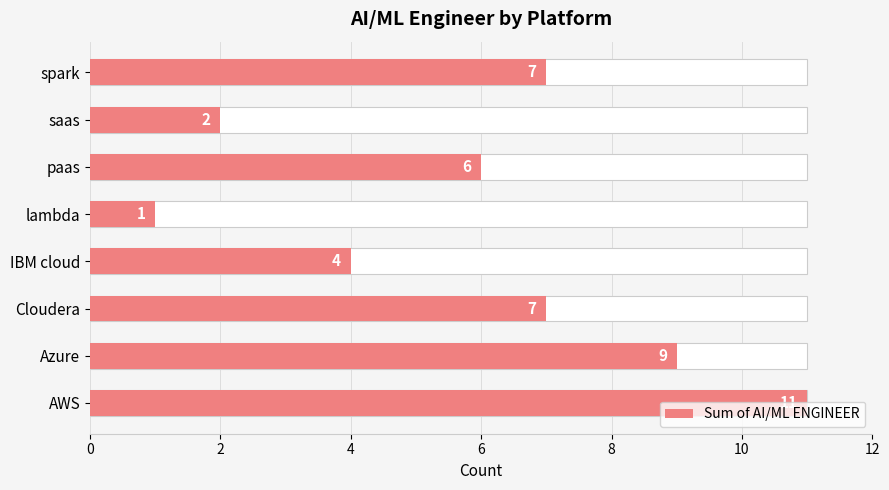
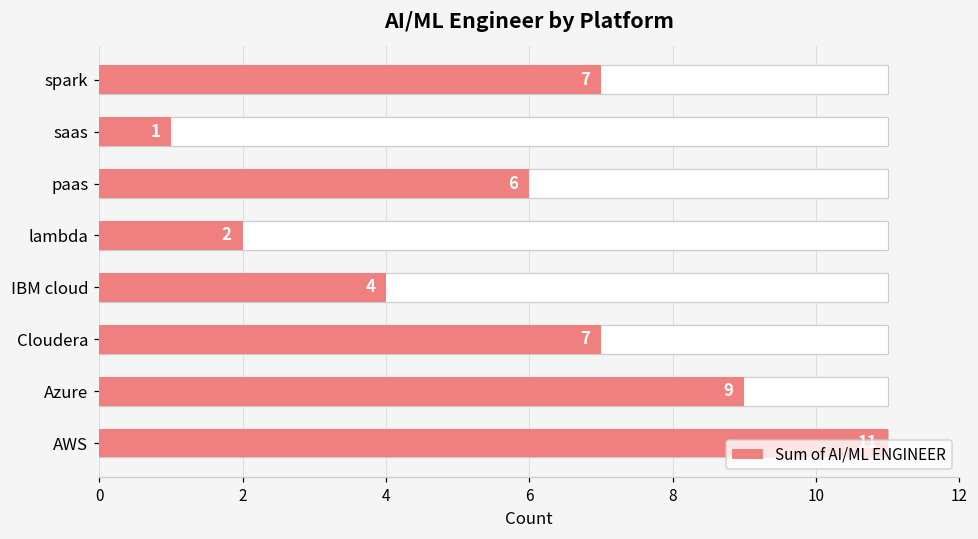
  {
    "Sum of AI/ML ENGINEER": {
-     "saas": 2,
-     "lambda": 1
+     "saas": 1,
+     "lambda": 2
    }
  }
